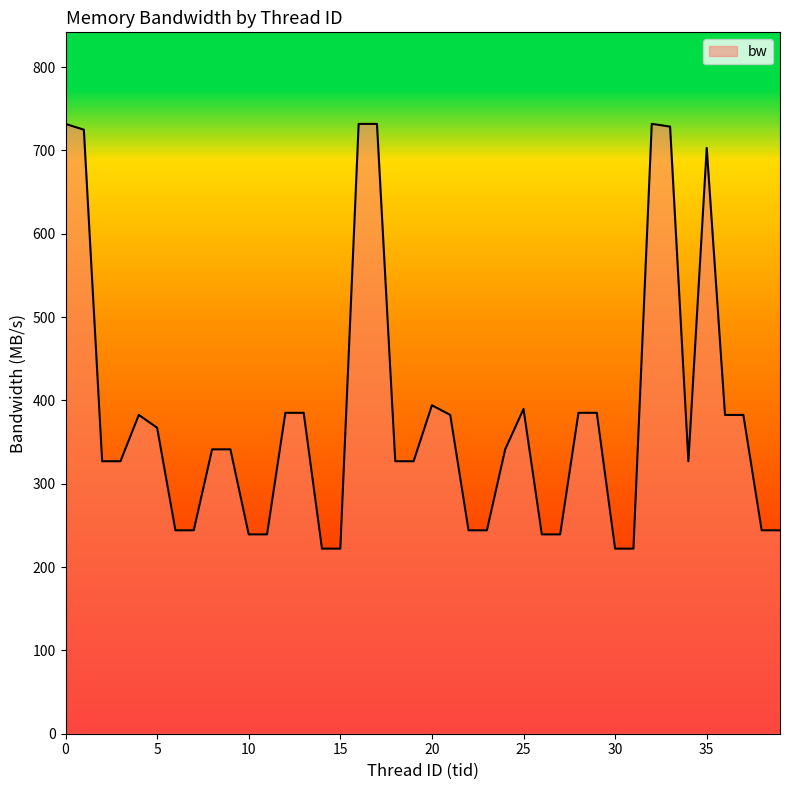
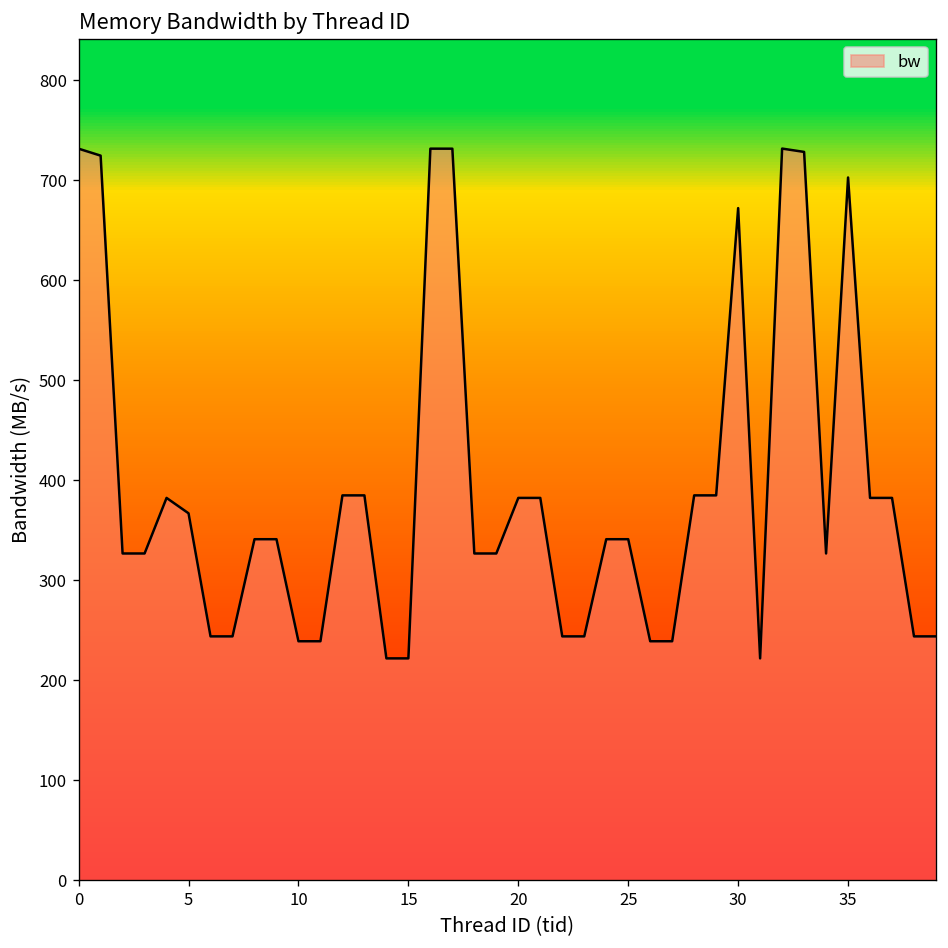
  {
    "bw": {
      "5": 370,
      "10": 240,
      "15": 220,
-     "20": 390,
-     "25": 390,
-     "30": 220,
+     "20": 380,
+     "25": 340,
+     "30": 670,
      "35": 700
    }
  }
